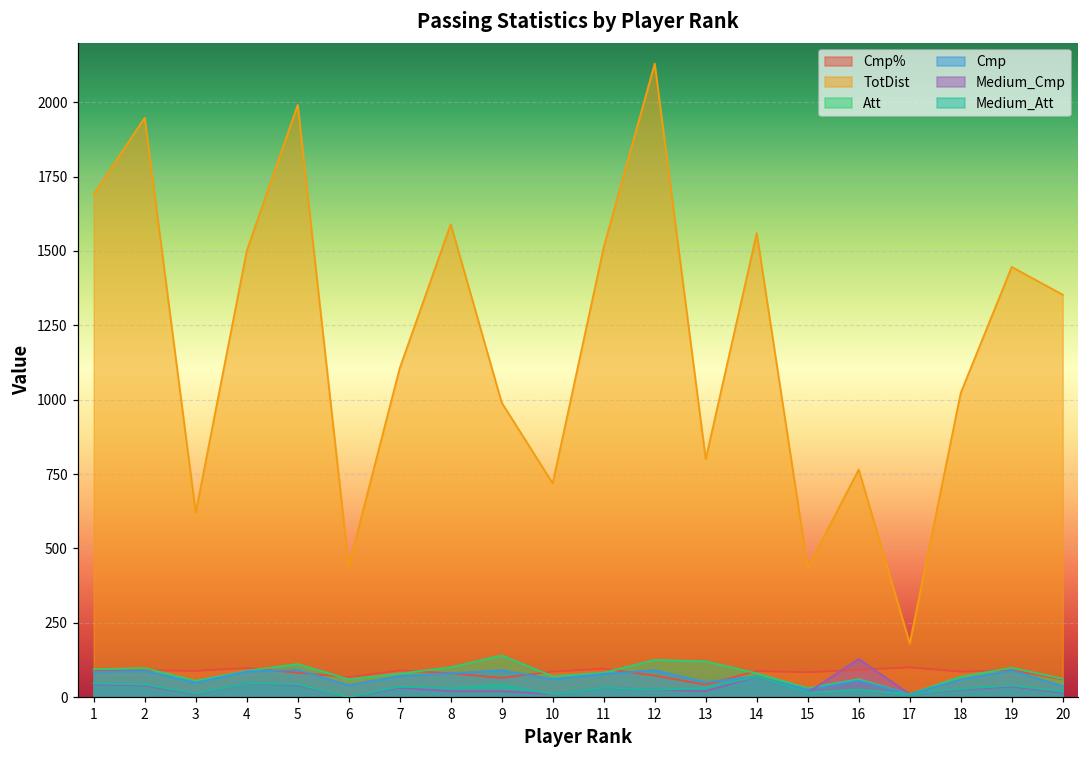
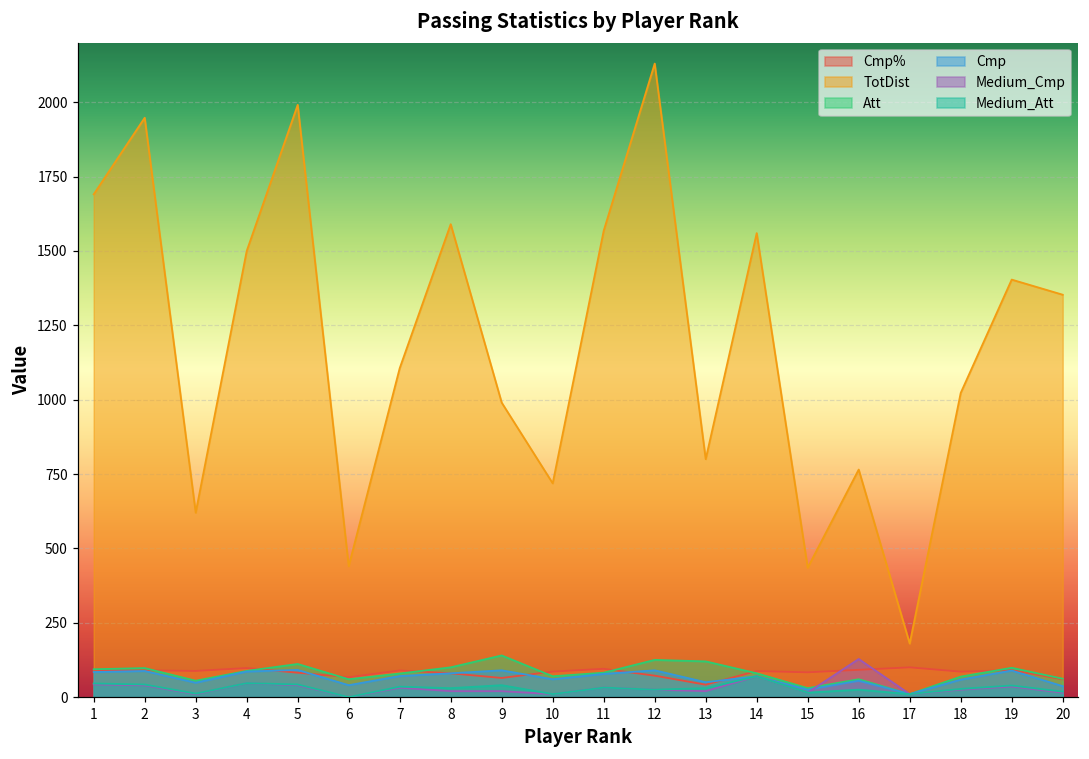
  {
    "Cmp%": {
      "3": 90,
      "4": 100,
      "5": 80,
      "7": 90,
      "9": 60,
      "10": 90,
      "11": 100,
      "12": 70,
      "15": 80,
      "16": 90,
      "17": 100,
      "18": 90
    },
    "TotDist": {
      "1": 1690,
      "2": 1950,
      "3": 620,
      "4": 1500,
      "5": 1990,
      "6": 440,
      "7": 1110,
      "8": 1590,
      "9": 990,
      "10": 720,
-     "11": 1510,
+     "11": 1570,
      "12": 2130,
      "13": 800,
      "14": 1560,
      "15": 440,
      "16": 770,
      "17": 180,
      "18": 1020,
-     "19": 1450,
+     "19": 1400,
      "20": 1350
    },
    "Medium_Cmp": {
      "8": 20,
      "9": 20,
      "13": 20,
      "16": 130
    }
  }
